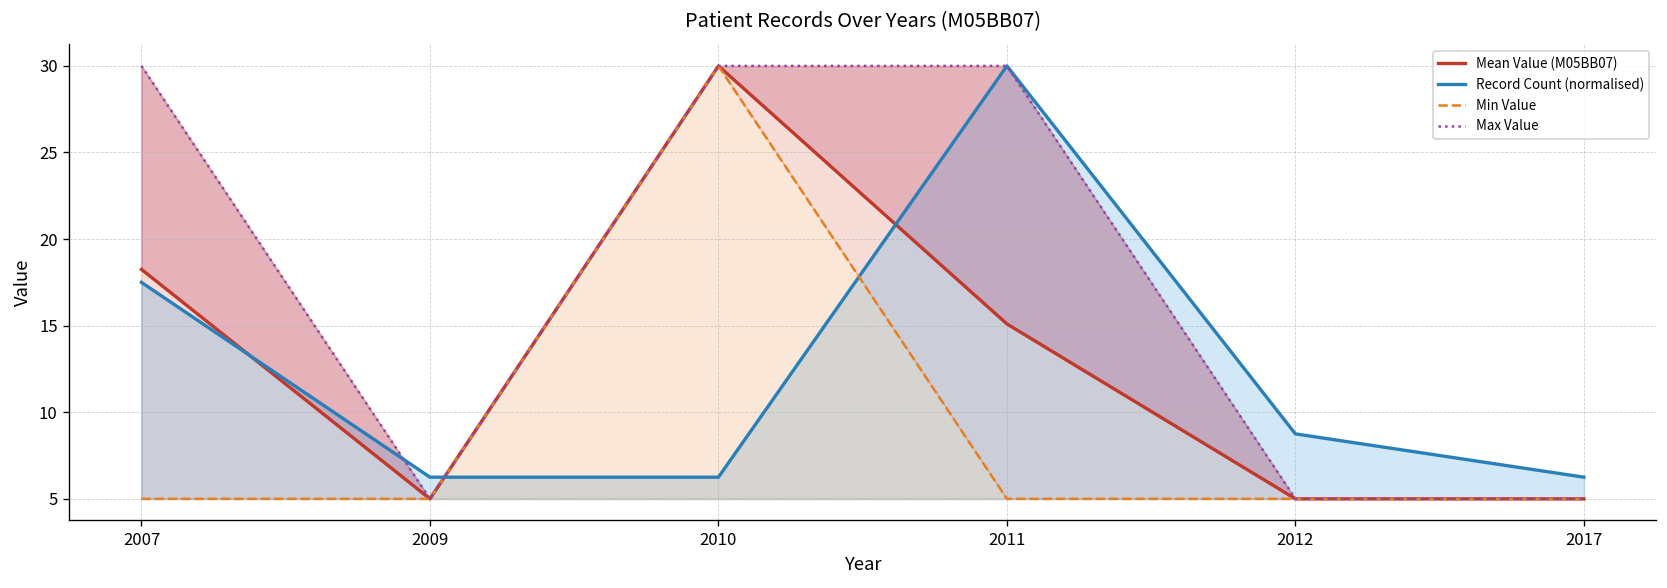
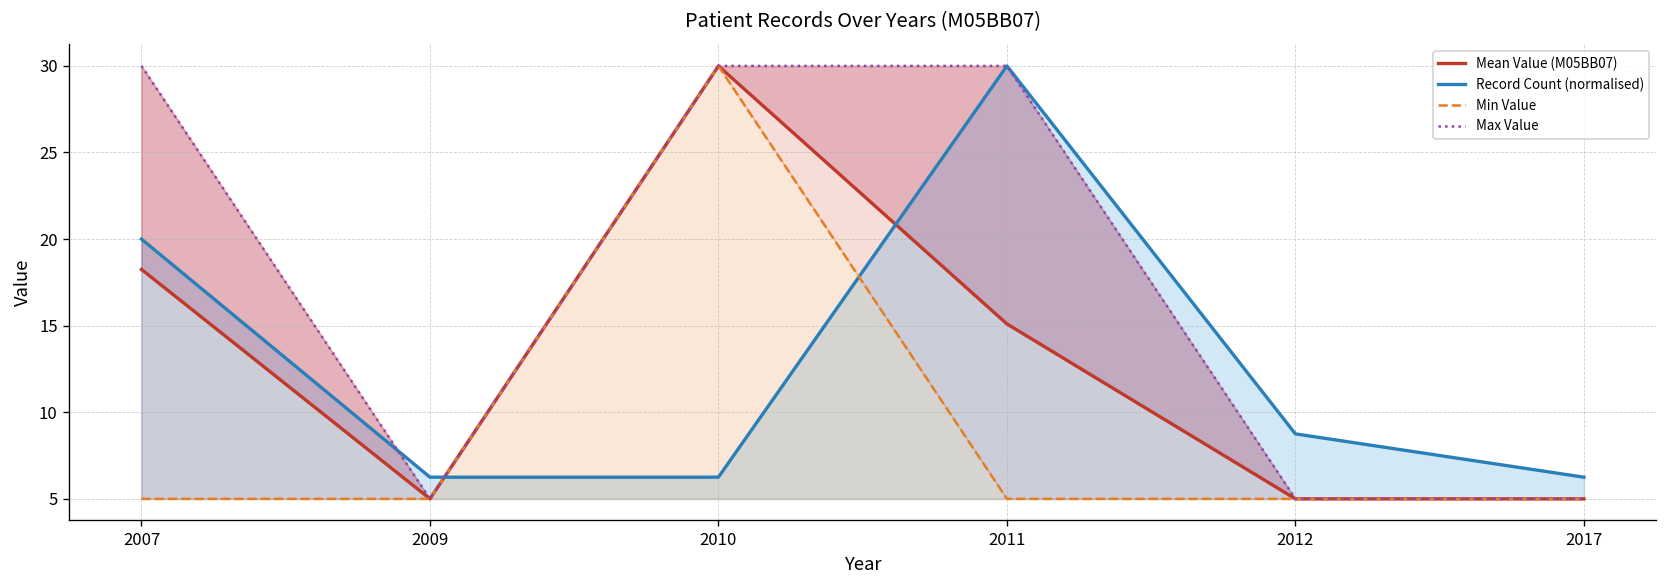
  {
    "Mean Value (M05BB07)": {
      "2007": 18.3,
      "2011": 15.1
    },
    "Record Count (normalised)": {
-     "2007": 17.5,
+     "2007": 20.0,
      "2009": 6.3,
      "2010": 6.3,
      "2012": 8.8,
      "2017": 6.3
    },
    "Min Value": {
      "2007": 5.0,
      "2011": 5.0
    },
    "Max Value": {
      "2007": 30.0
    }
  }
